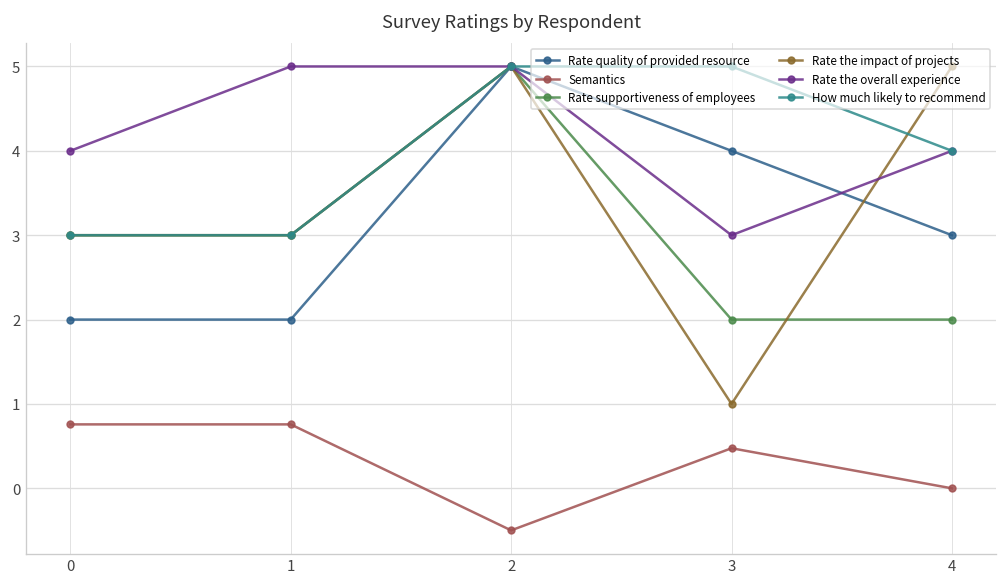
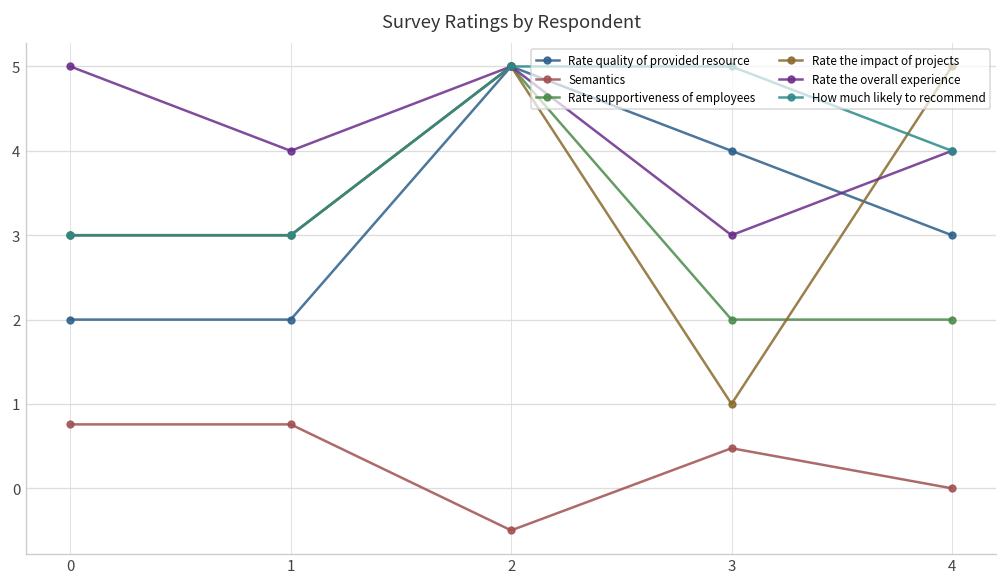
  {
    "Rate supportiveness of employees": {
      "3": 2,
      "4": 2
    },
    "Rate the overall experience": {
-     "0": 4,
-     "1": 5,
+     "0": 5,
+     "1": 4,
      "3": 3
    }
  }
